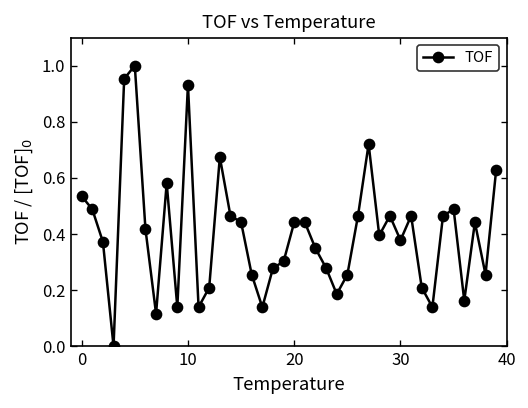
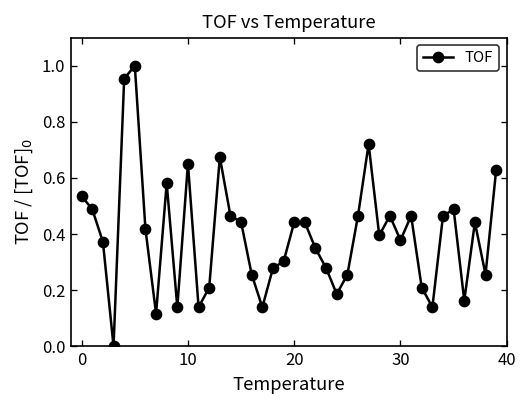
  {
    "0": 0.54,
-   "10": 0.93,
+   "10": 0.65,
    "20": 0.44,
    "30": 0.38
  }
